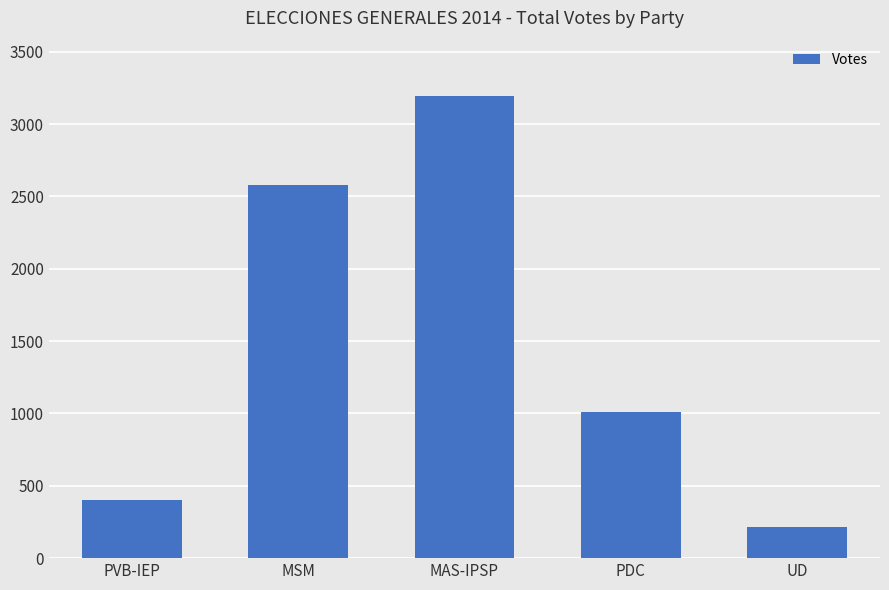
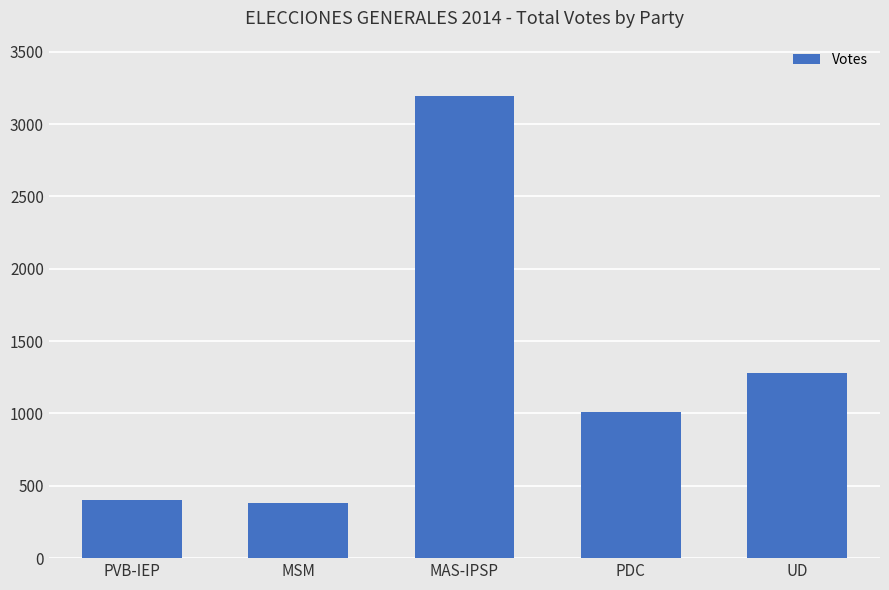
  {
    "PVB-IEP": 400,
-   "MSM": 2580,
+   "MSM": 380,
    "MAS-IPSP": 3190,
    "PDC": 1010,
-   "UD": 210
+   "UD": 1280
  }
